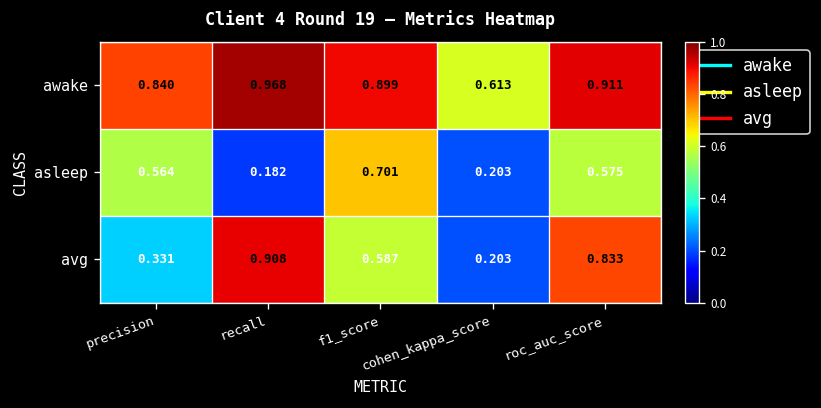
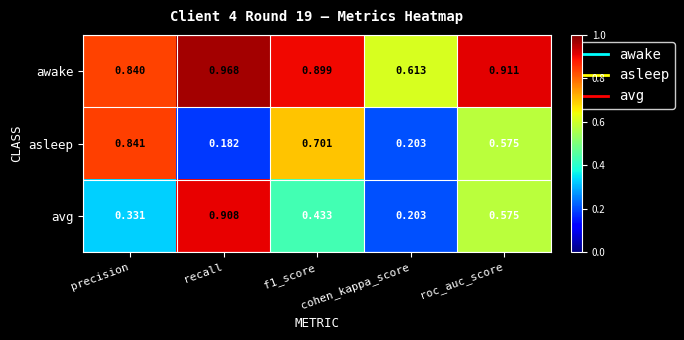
  {
    "awake": {
      "precision": 0.840,
      "recall": 0.968,
      "f1_score": 0.899,
      "cohen_kappa_score": 0.613,
      "roc_auc_score": 0.911
    },
    "asleep": {
-     "precision": 0.564,
+     "precision": 0.841,
      "recall": 0.182,
      "f1_score": 0.701,
      "cohen_kappa_score": 0.203,
      "roc_auc_score": 0.575
    },
    "avg": {
      "precision": 0.331,
      "recall": 0.908,
-     "f1_score": 0.587,
+     "f1_score": 0.433,
      "cohen_kappa_score": 0.203,
-     "roc_auc_score": 0.833
+     "roc_auc_score": 0.575
    }
  }
